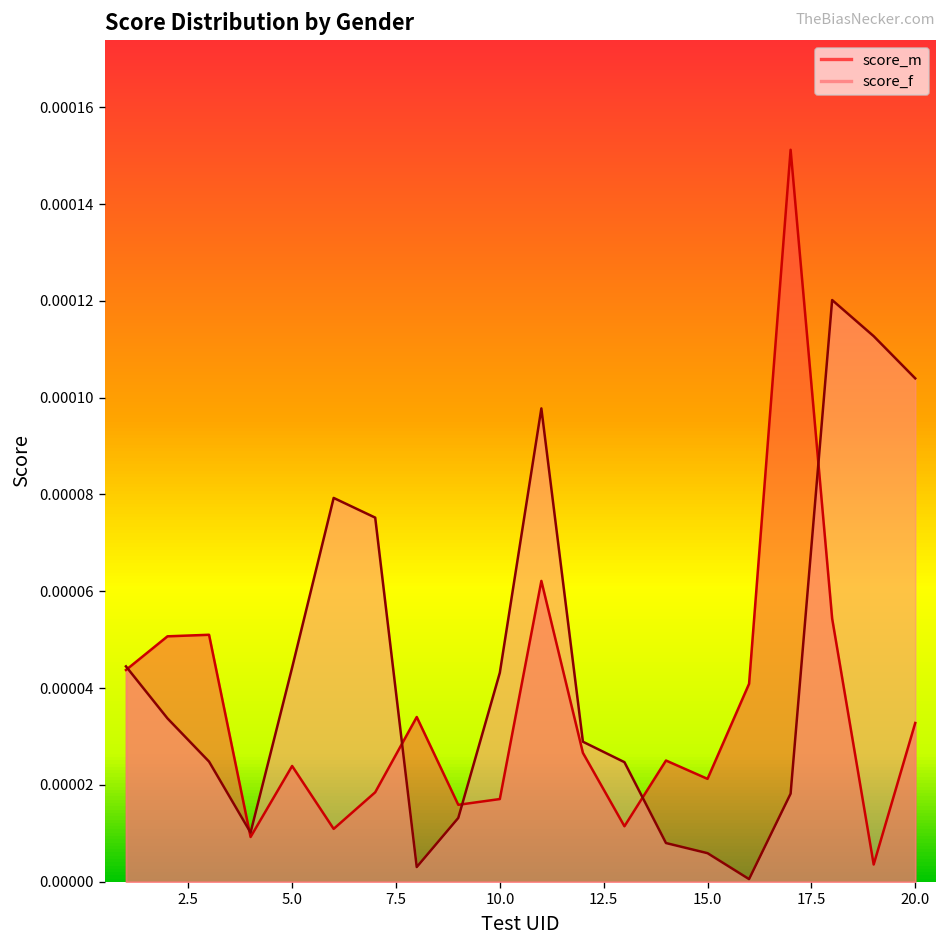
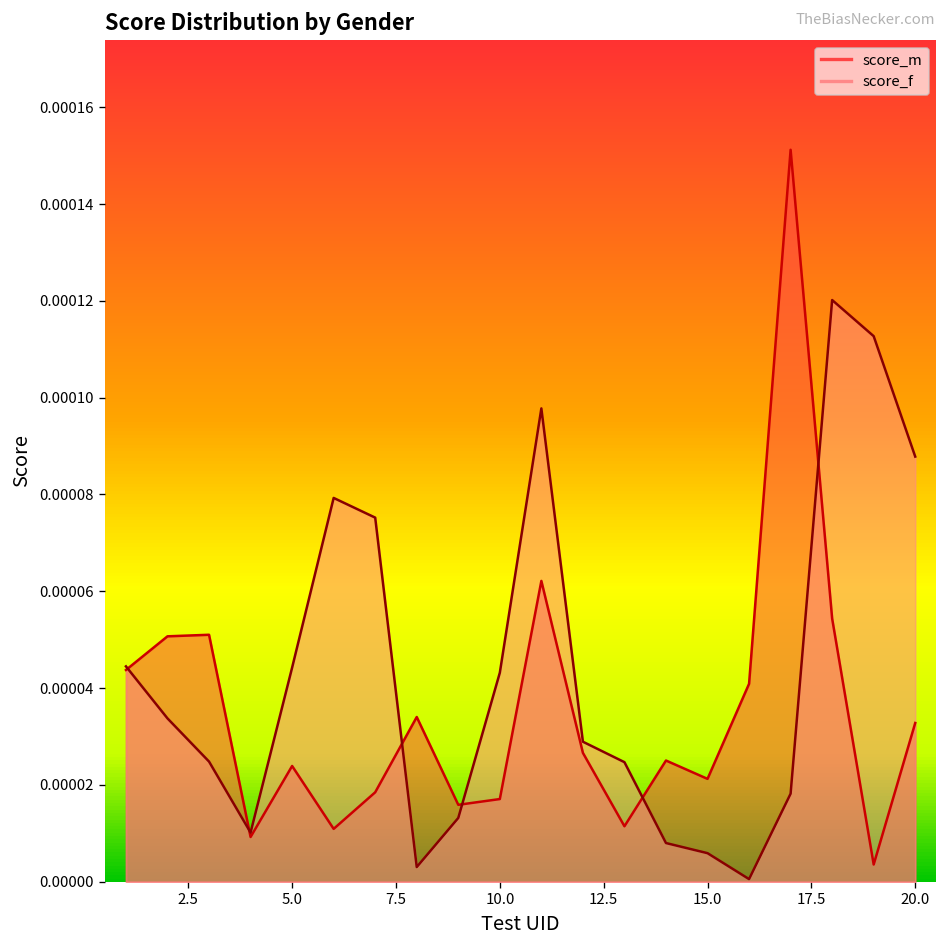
  {
    "score_m": {
      "5.0": 0.000024,
      "10.0": 0.000017,
      "15.0": 0.000021,
      "20.0": 0.000033
    },
    "score_f": {
      "5.0": 0.000044,
      "10.0": 0.000043,
      "15.0": 0.000006,
-     "20.0": 0.000104
+     "20.0": 0.000088
    }
  }
